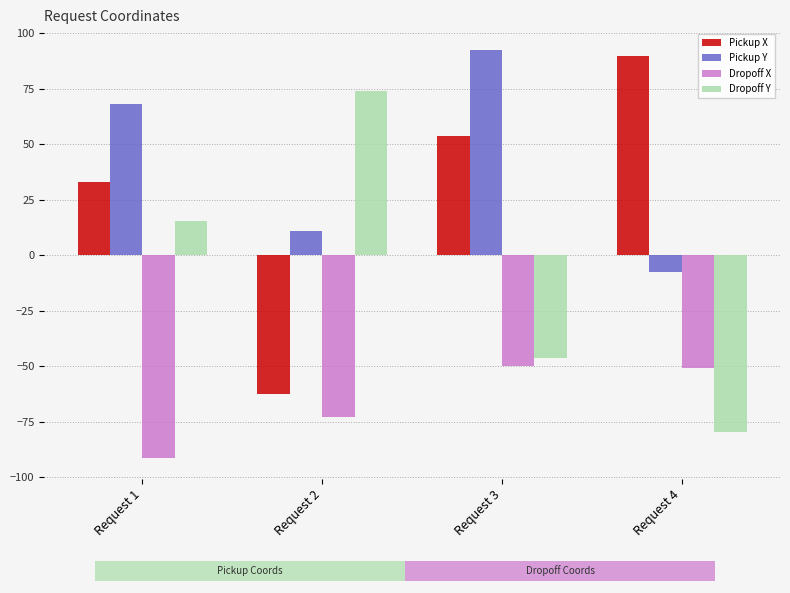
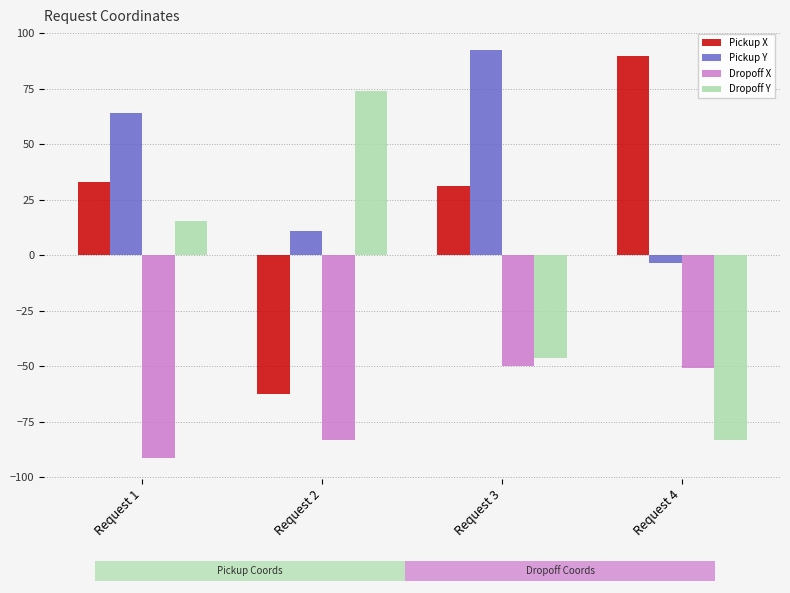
  {
    "Request Coordinates": {
      "Pickup X": {
        "Request 1": 33,
        "Request 2": -62,
-       "Request 3": 54,
+       "Request 3": 31,
        "Request 4": 90
      },
      "Pickup Y": {
-       "Request 1": 68,
+       "Request 1": 64,
        "Request 2": 11,
        "Request 3": 93,
-       "Request 4": -8
+       "Request 4": -4
      },
      "Dropoff X": {
        "Request 1": -92,
-       "Request 2": -73,
+       "Request 2": -83,
        "Request 3": -50,
        "Request 4": -51
      },
      "Dropoff Y": {
        "Request 1": 15,
        "Request 2": 74,
        "Request 3": -46,
-       "Request 4": -80
+       "Request 4": -83
      }
    }
  }
